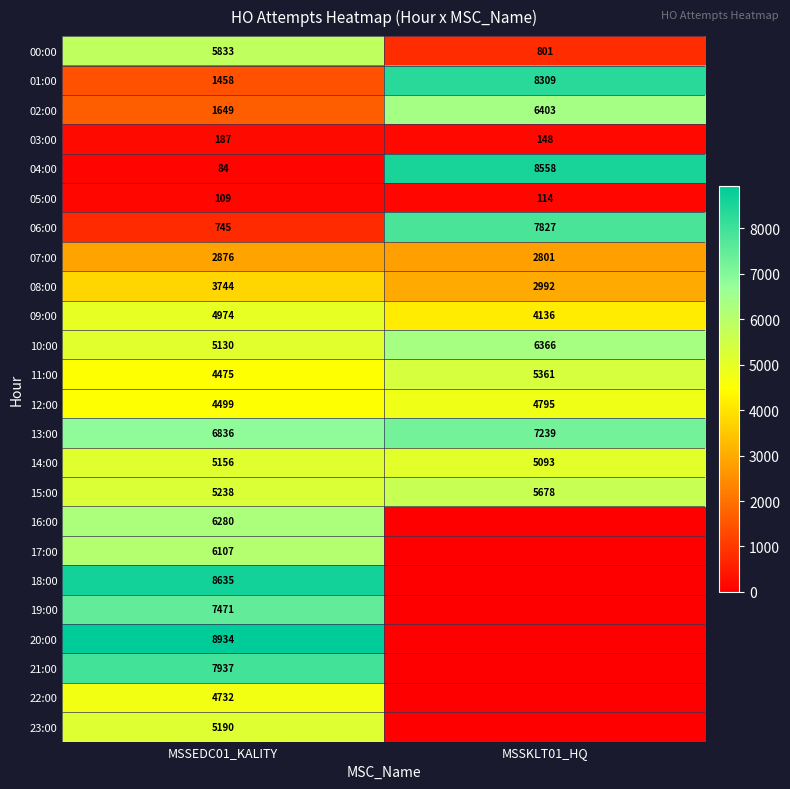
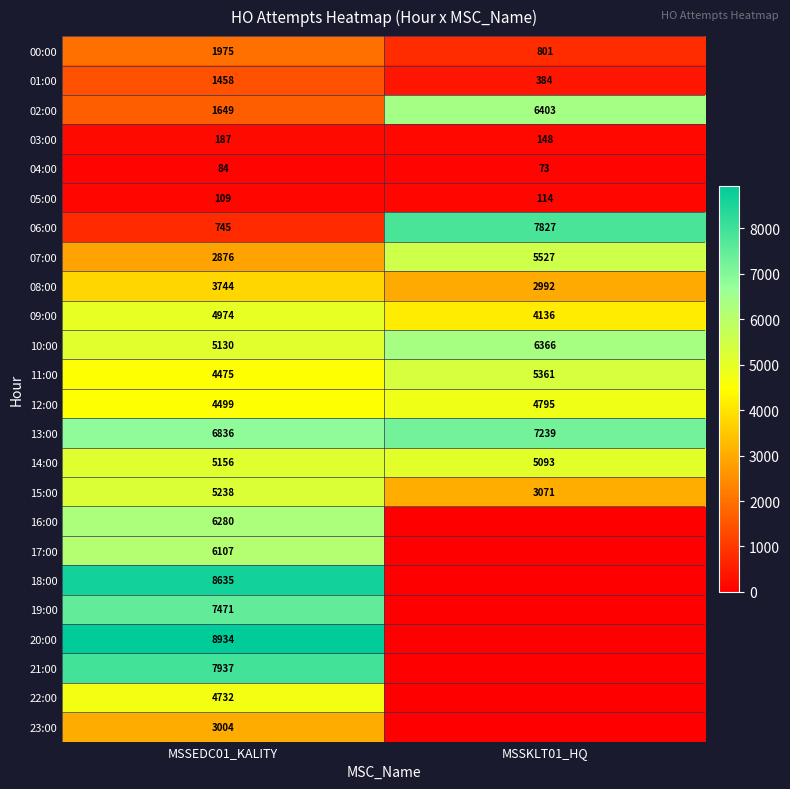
  {
    "00:00": {
-     "MSSEDC01_KALITY": 5833,
+     "MSSEDC01_KALITY": 1975,
      "MSSKLT01_HQ": 801
    },
    "01:00": {
      "MSSEDC01_KALITY": 1458,
-     "MSSKLT01_HQ": 8309
+     "MSSKLT01_HQ": 384
    },
    "02:00": {
      "MSSEDC01_KALITY": 1649,
      "MSSKLT01_HQ": 6403
    },
    "03:00": {
      "MSSEDC01_KALITY": 187,
      "MSSKLT01_HQ": 148
    },
    "04:00": {
      "MSSEDC01_KALITY": 84,
-     "MSSKLT01_HQ": 8558
+     "MSSKLT01_HQ": 73
    },
    "05:00": {
      "MSSEDC01_KALITY": 109,
      "MSSKLT01_HQ": 114
    },
    "06:00": {
      "MSSEDC01_KALITY": 745,
      "MSSKLT01_HQ": 7827
    },
    "07:00": {
      "MSSEDC01_KALITY": 2876,
-     "MSSKLT01_HQ": 2801
+     "MSSKLT01_HQ": 5527
    },
    "08:00": {
      "MSSEDC01_KALITY": 3744,
      "MSSKLT01_HQ": 2992
    },
    "09:00": {
      "MSSEDC01_KALITY": 4974,
      "MSSKLT01_HQ": 4136
    },
    "10:00": {
      "MSSEDC01_KALITY": 5130,
      "MSSKLT01_HQ": 6366
    },
    "11:00": {
      "MSSEDC01_KALITY": 4475,
      "MSSKLT01_HQ": 5361
    },
    "12:00": {
      "MSSEDC01_KALITY": 4499,
      "MSSKLT01_HQ": 4795
    },
    "13:00": {
      "MSSEDC01_KALITY": 6836,
      "MSSKLT01_HQ": 7239
    },
    "14:00": {
      "MSSEDC01_KALITY": 5156,
      "MSSKLT01_HQ": 5093
    },
    "15:00": {
      "MSSEDC01_KALITY": 5238,
-     "MSSKLT01_HQ": 5678
+     "MSSKLT01_HQ": 3071
    },
    "16:00": {
      "MSSEDC01_KALITY": 6280
    },
    "17:00": {
      "MSSEDC01_KALITY": 6107
    },
    "18:00": {
      "MSSEDC01_KALITY": 8635
    },
    "19:00": {
      "MSSEDC01_KALITY": 7471
    },
    "20:00": {
      "MSSEDC01_KALITY": 8934
    },
    "21:00": {
      "MSSEDC01_KALITY": 7937
    },
    "22:00": {
      "MSSEDC01_KALITY": 4732
    },
    "23:00": {
-     "MSSEDC01_KALITY": 5190
+     "MSSEDC01_KALITY": 3004
    }
  }
